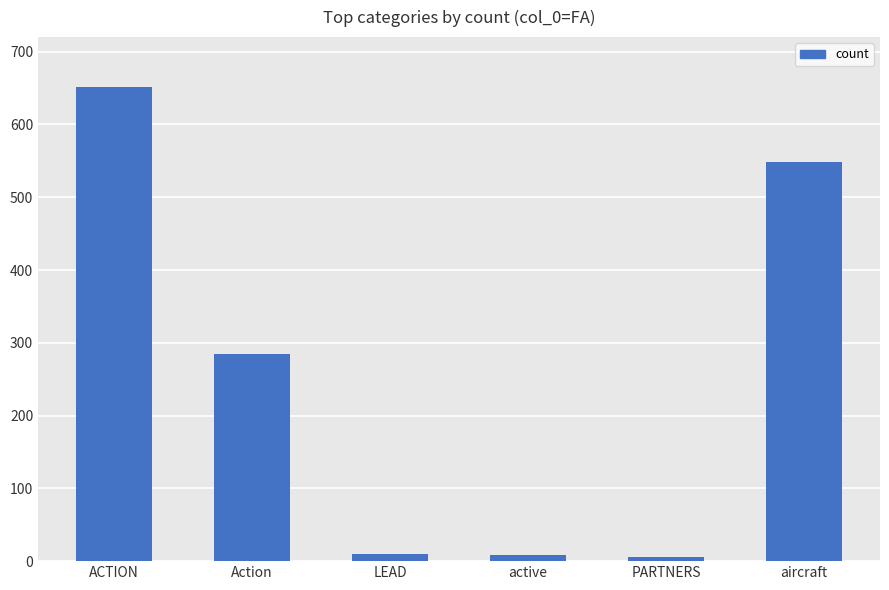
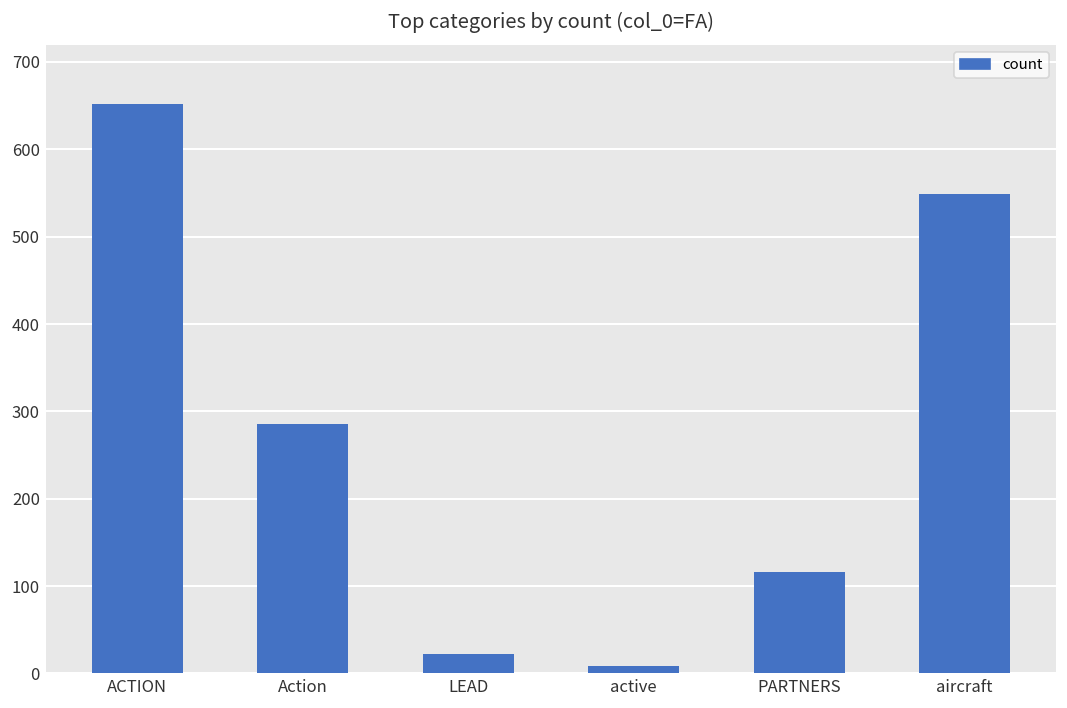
  {
    "ACTION": 650,
    "Action": 290,
-   "LEAD": 10,
+   "LEAD": 20,
    "active": 10,
-   "PARTNERS": 10,
+   "PARTNERS": 120,
    "aircraft": 550
  }
